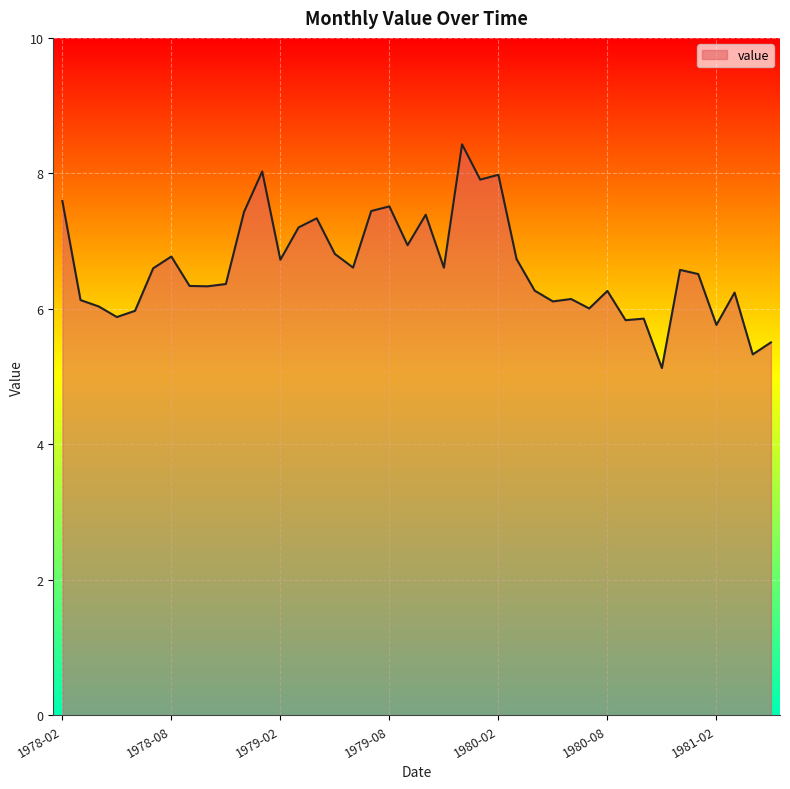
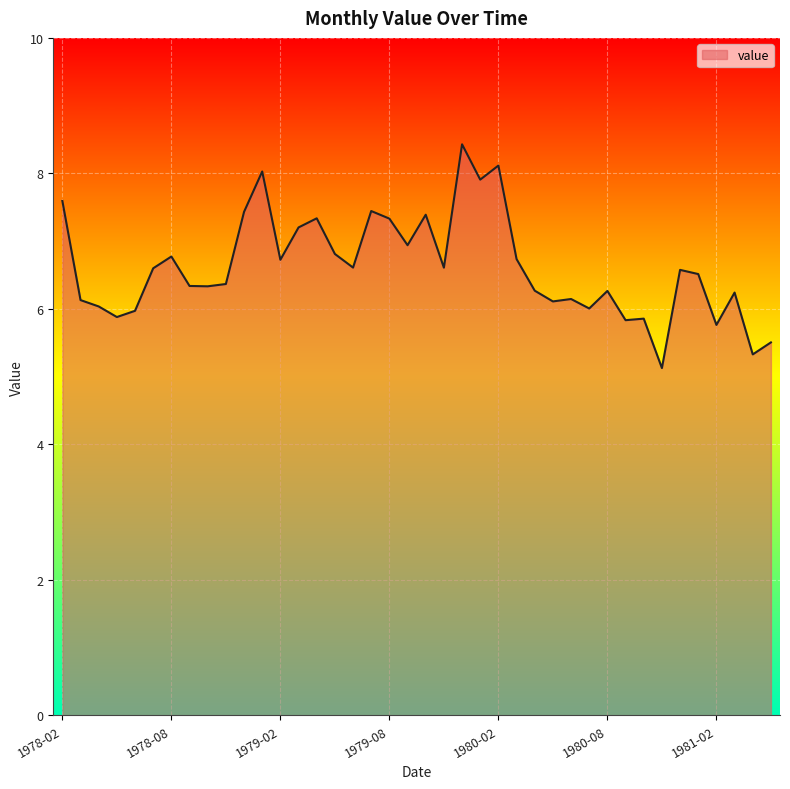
  {
    "1978-02": 7.6,
    "1978-08": 6.8,
    "1979-02": 6.7,
-   "1979-08": 7.5,
-   "1980-02": 8.0,
+   "1979-08": 7.3,
+   "1980-02": 8.1,
    "1980-08": 6.3,
    "1981-02": 5.8
  }
